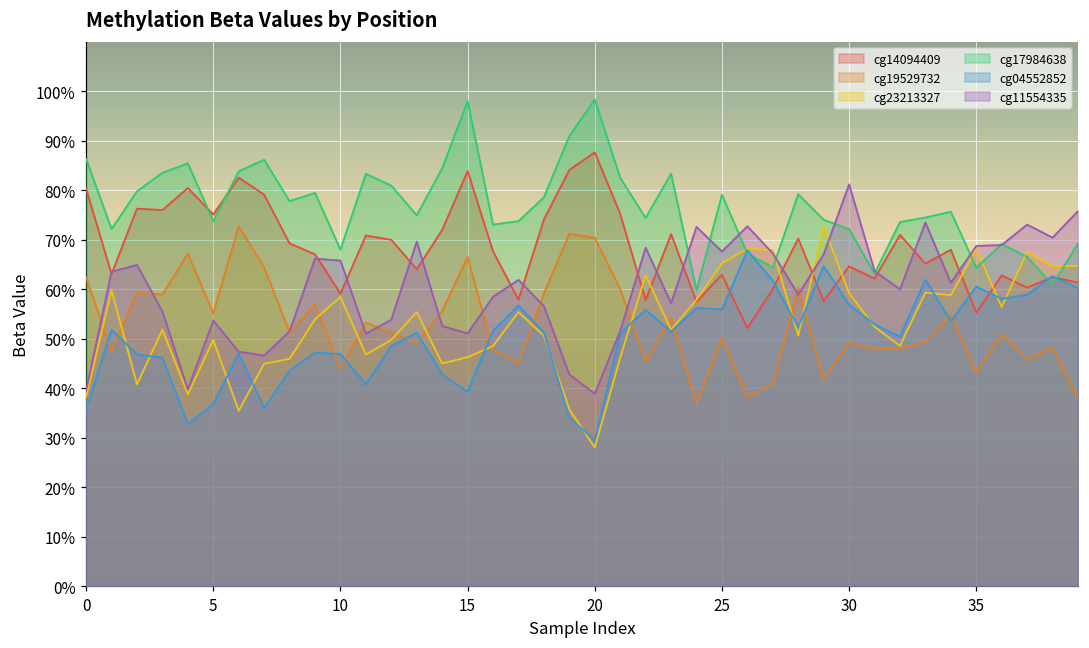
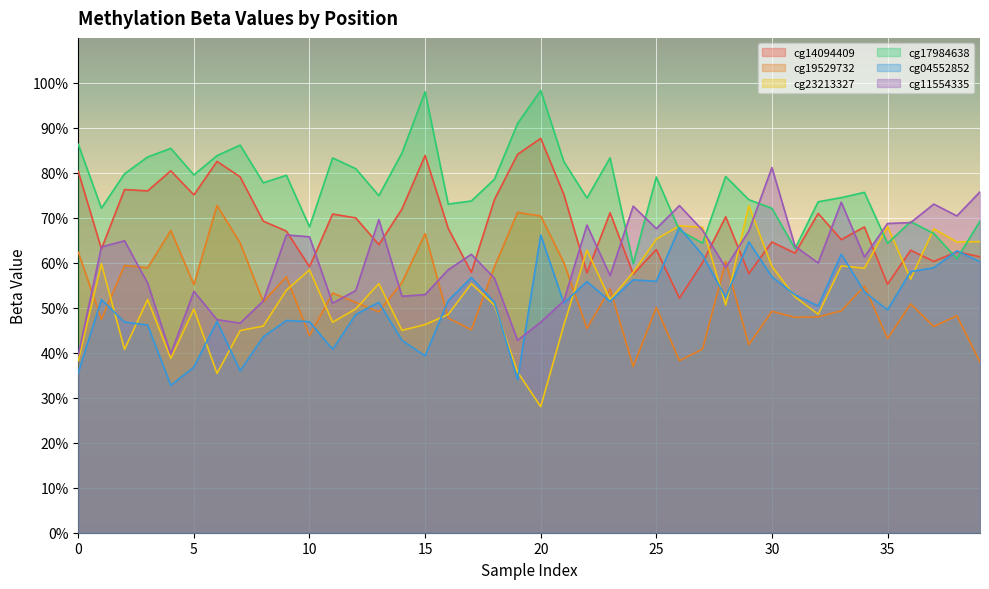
  {
    "cg17984638": {
      "0": "86%",
-     "5": "74%",
+     "5": "80%",
      "10": "68%",
      "15": "98%",
      "20": "98%",
      "25": "79%",
      "30": "72%",
      "35": "64%"
    },
    "cg04552852": {
      "0": "36%",
      "5": "37%",
      "10": "47%",
      "15": "39%",
-     "20": "29%",
+     "20": "66%",
      "25": "56%",
      "30": "57%",
-     "35": "61%"
+     "35": "50%"
    },
    "cg11554335": {
      "0": "40%",
      "5": "54%",
      "10": "66%",
-     "15": "51%",
-     "20": "39%",
+     "15": "53%",
+     "20": "47%",
      "25": "68%",
      "30": "81%",
      "35": "69%"
    }
  }
